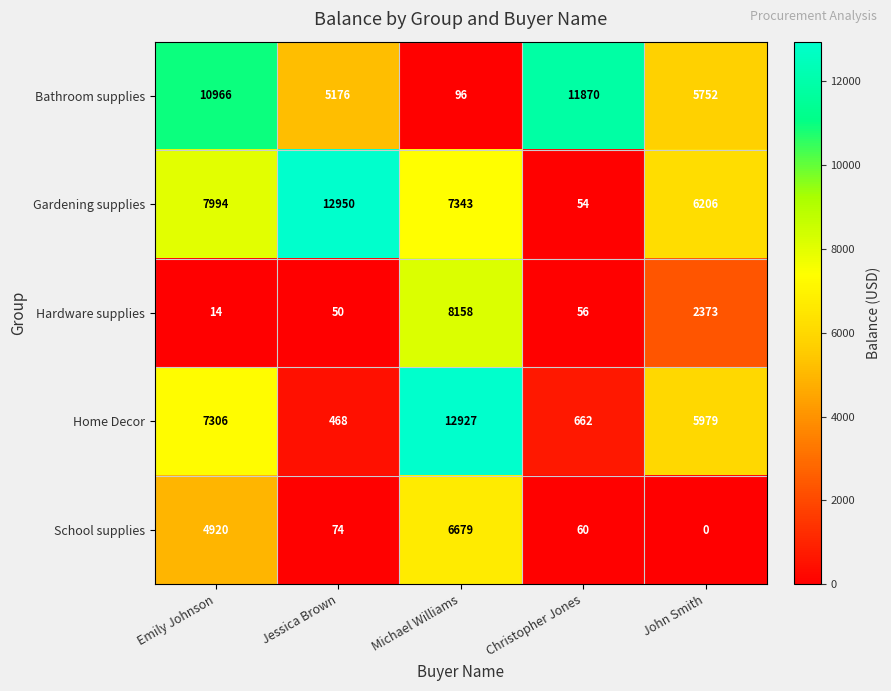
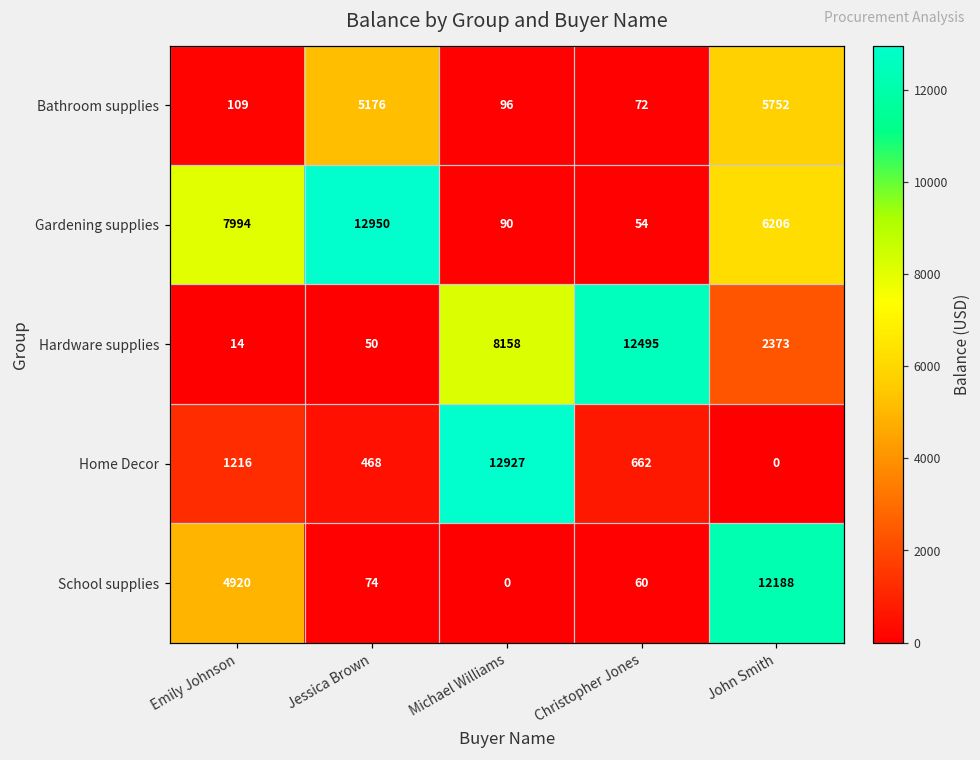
  {
    "Bathroom supplies": {
-     "Emily Johnson": 10966,
+     "Emily Johnson": 109,
      "Jessica Brown": 5176,
      "Michael Williams": 96,
-     "Christopher Jones": 11870,
+     "Christopher Jones": 72,
      "John Smith": 5752
    },
    "Gardening supplies": {
      "Emily Johnson": 7994,
      "Jessica Brown": 12950,
-     "Michael Williams": 7343,
+     "Michael Williams": 90,
      "Christopher Jones": 54,
      "John Smith": 6206
    },
    "Hardware supplies": {
      "Emily Johnson": 14,
      "Jessica Brown": 50,
      "Michael Williams": 8158,
-     "Christopher Jones": 56,
+     "Christopher Jones": 12495,
      "John Smith": 2373
    },
    "Home Decor": {
-     "Emily Johnson": 7306,
+     "Emily Johnson": 1216,
      "Jessica Brown": 468,
      "Michael Williams": 12927,
      "Christopher Jones": 662,
-     "John Smith": 5979
+     "John Smith": 0
    },
    "School supplies": {
      "Emily Johnson": 4920,
      "Jessica Brown": 74,
-     "Michael Williams": 6679,
+     "Michael Williams": 0,
      "Christopher Jones": 60,
-     "John Smith": 0
+     "John Smith": 12188
    }
  }
